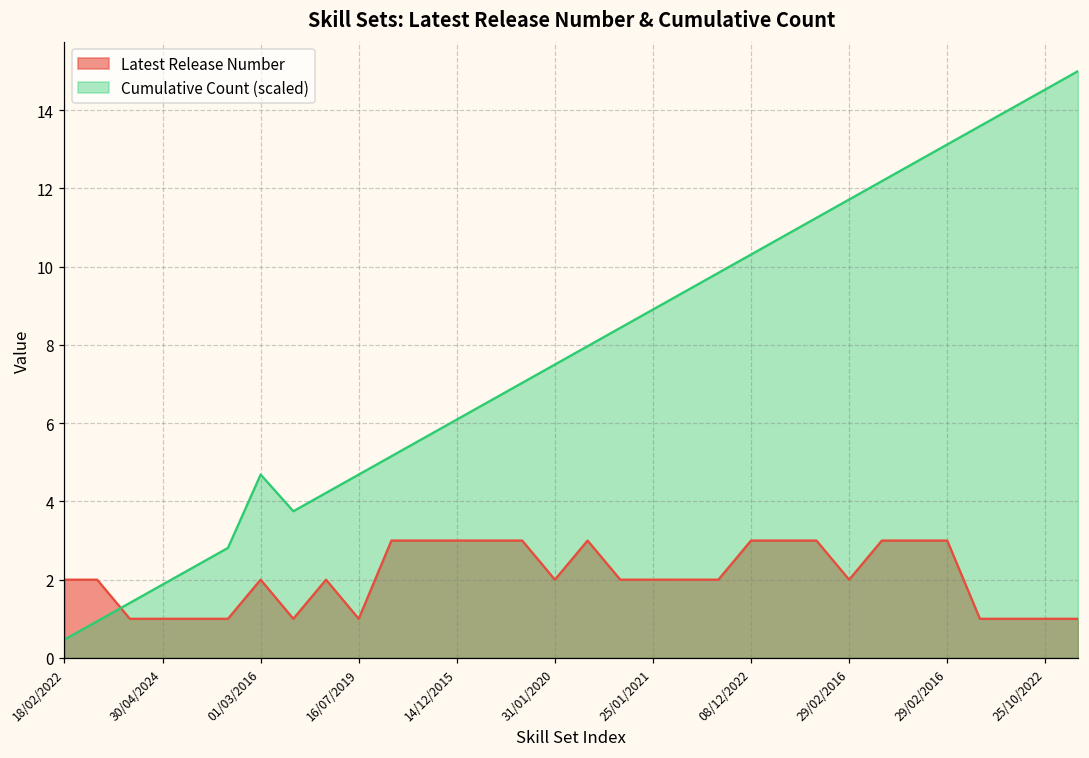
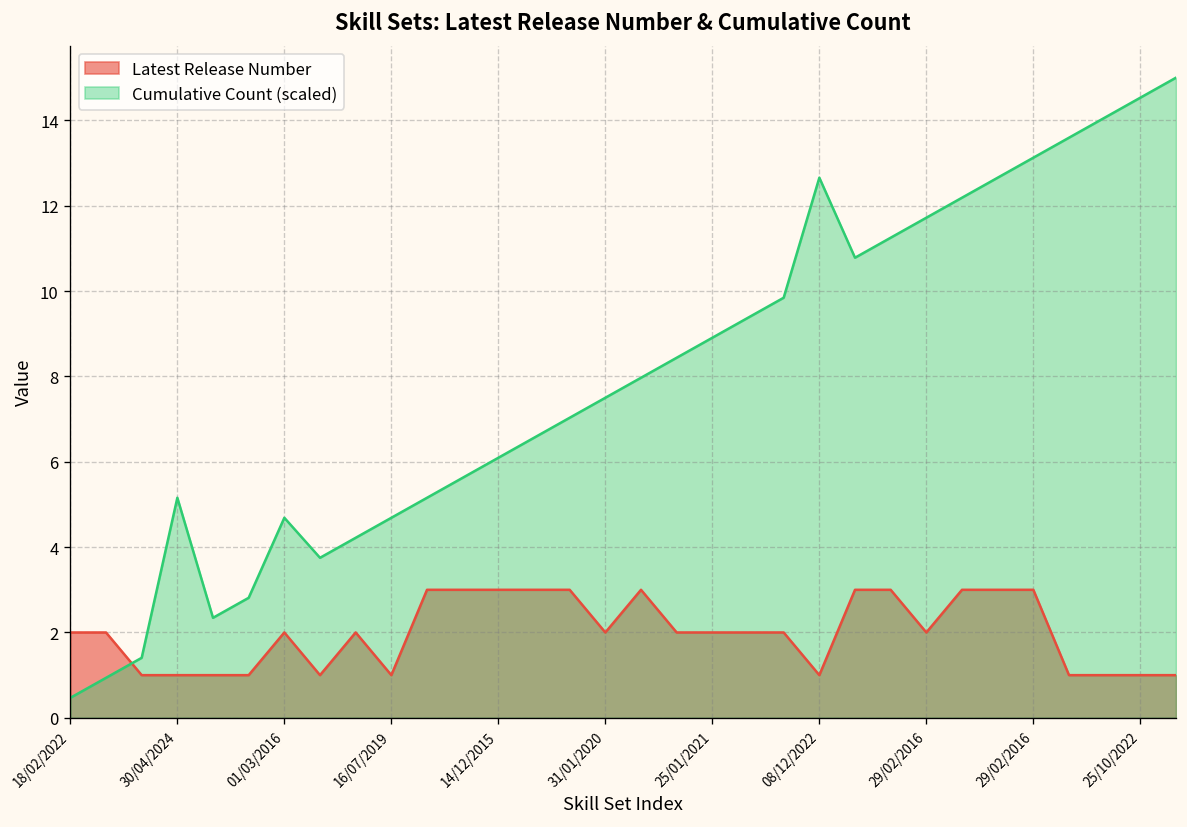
  {
    "Latest Release Number": {
      "18/02/2022": 2,
      "30/04/2024": 1,
      "01/03/2016": 2,
-     "08/12/2022": 3
+     "08/12/2022": 1
    },
    "Cumulative Count (scaled)": {
      "18/02/2022": 0.5,
-     "30/04/2024": 1.9,
+     "30/04/2024": 5.2,
      "01/03/2016": 4.7,
-     "08/12/2022": 10.3
+     "08/12/2022": 12.7
    }
  }
